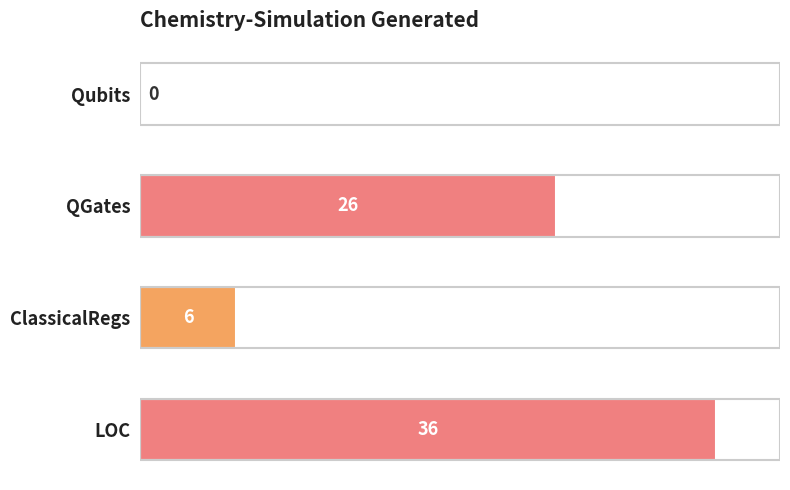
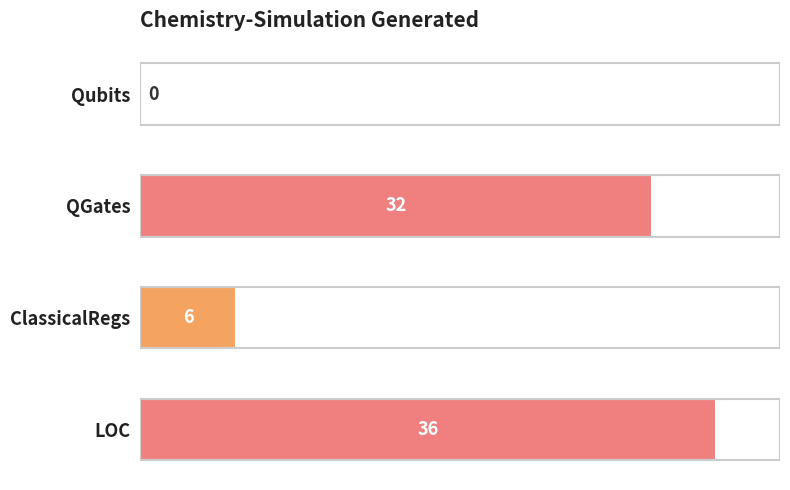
  {
    "Qubits": 0,
-   "QGates": 26,
+   "QGates": 32,
    "ClassicalRegs": 6,
    "LOC": 36
  }
